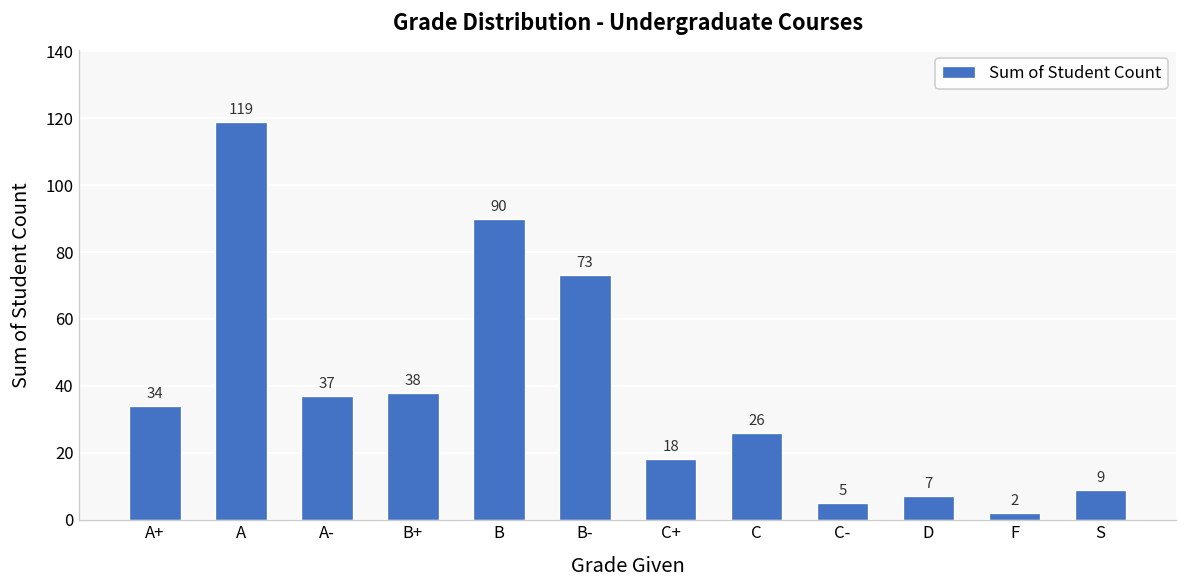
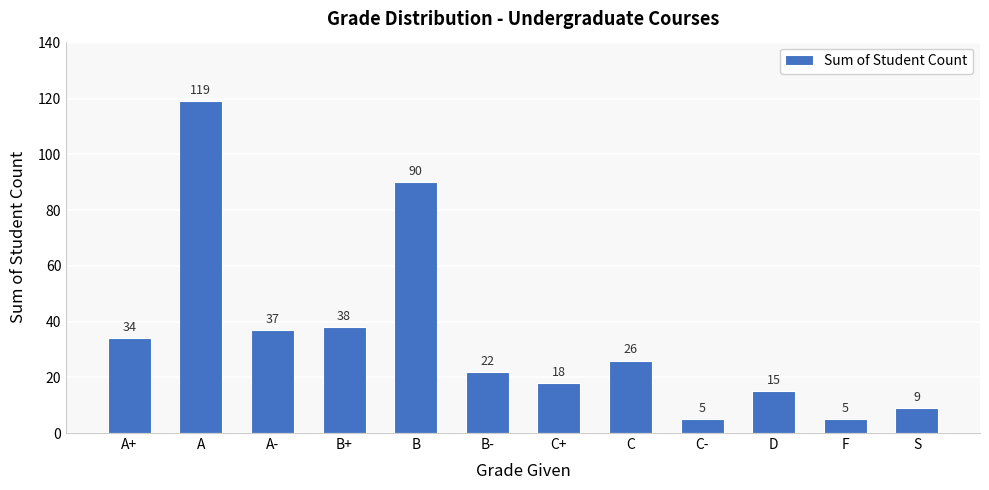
  {
    "A+": 34,
    "A": 119,
    "A-": 37,
    "B+": 38,
    "B": 90,
-   "B-": 73,
+   "B-": 22,
    "C+": 18,
    "C": 26,
    "C-": 5,
-   "D": 7,
-   "F": 2,
+   "D": 15,
+   "F": 5,
    "S": 9
  }
